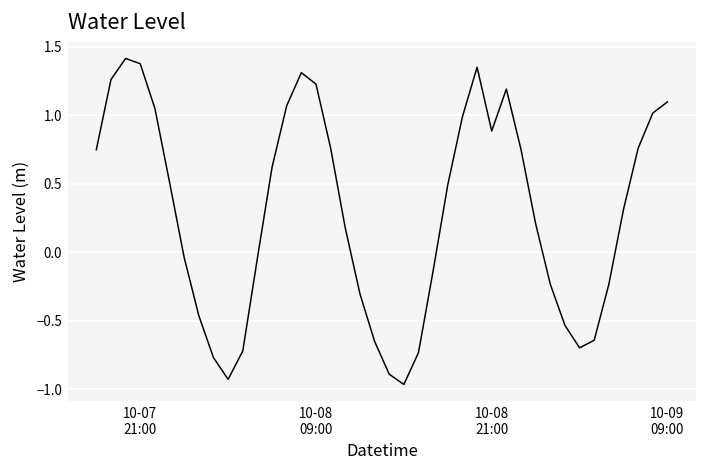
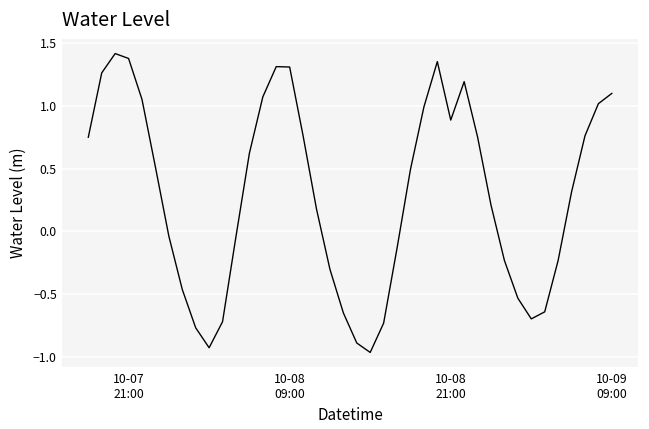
  {
    "10-07 21:00": 1.38,
-   "10-08 09:00": 1.23,
+   "10-08 09:00": 1.31,
    "10-08 21:00": 0.89,
    "10-09 09:00": 1.10
  }
